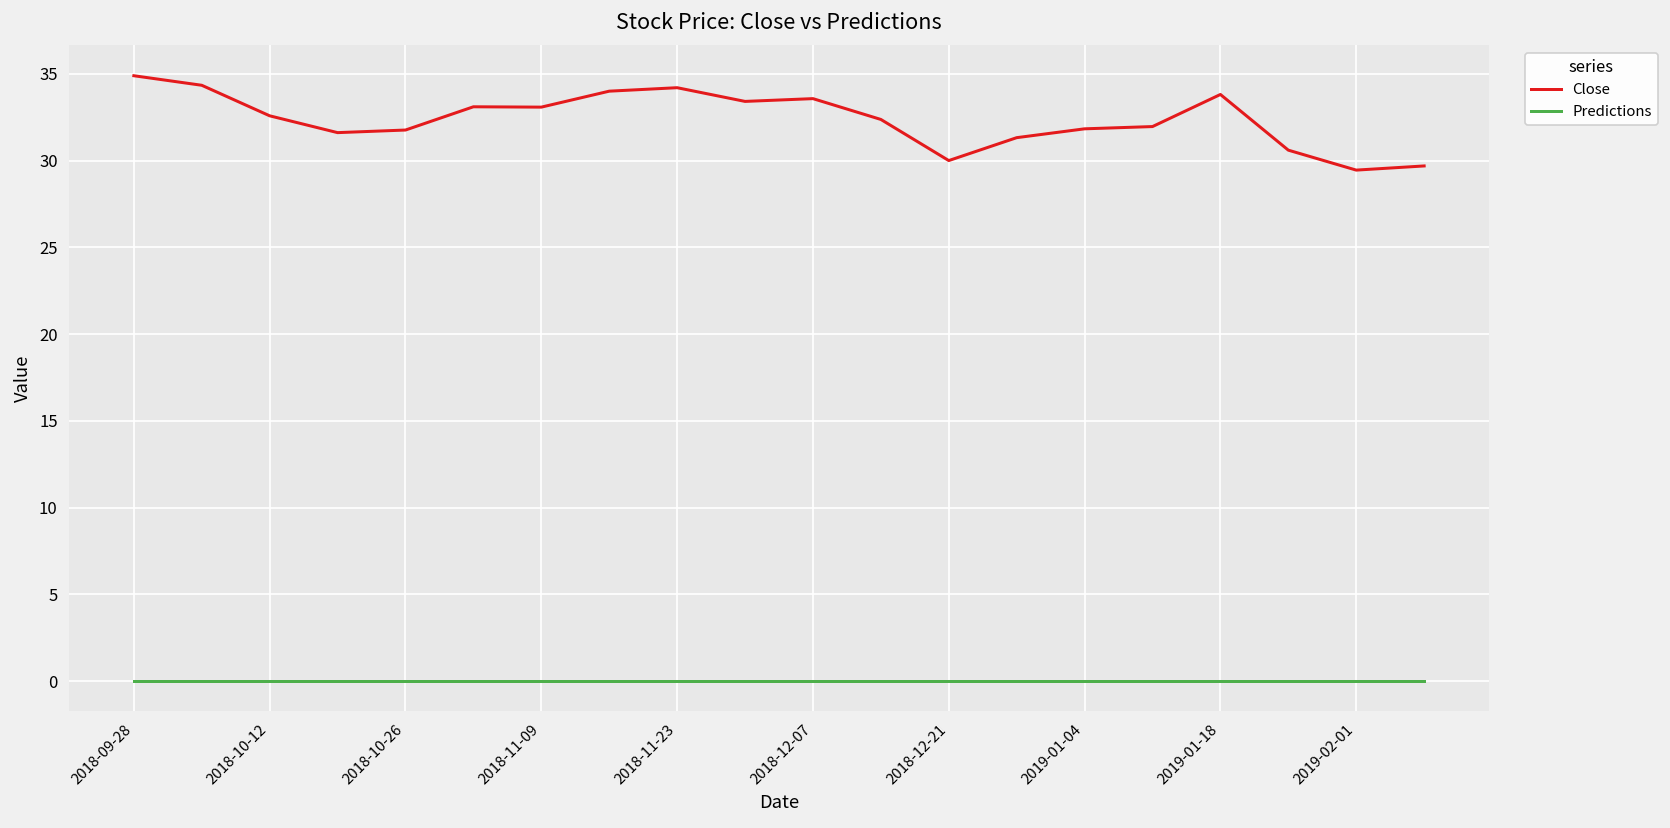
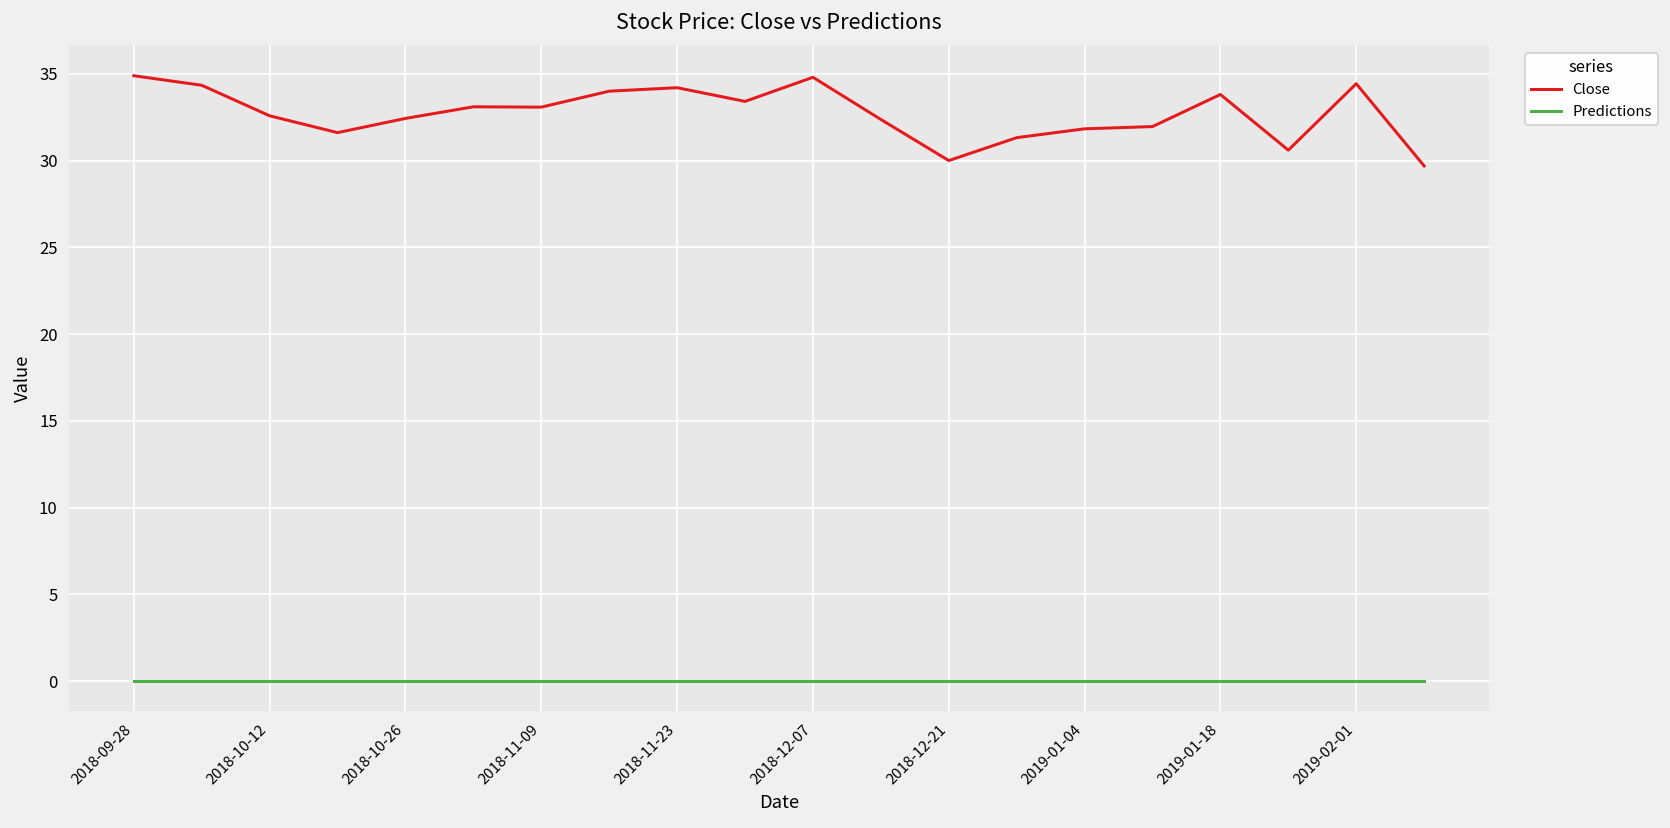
  {
    "Close": {
      "2018-09-28": 34.9,
      "2018-10-12": 32.6,
-     "2018-10-26": 31.8,
+     "2018-10-26": 32.4,
      "2018-11-09": 33.1,
      "2018-11-23": 34.2,
-     "2018-12-07": 33.6,
+     "2018-12-07": 34.8,
      "2018-12-21": 30.0,
      "2019-01-04": 31.8,
      "2019-01-18": 33.8,
-     "2019-02-01": 29.5
+     "2019-02-01": 34.4
    },
    "Predictions": {
      "2018-09-28": 0.0,
      "2018-10-12": 0.0,
      "2018-10-26": 0.0,
      "2018-11-09": 0.0,
      "2018-11-23": 0.0,
      "2018-12-07": 0.0,
      "2018-12-21": 0.0,
      "2019-01-04": 0.0,
      "2019-01-18": 0.0,
      "2019-02-01": 0.0
    }
  }
